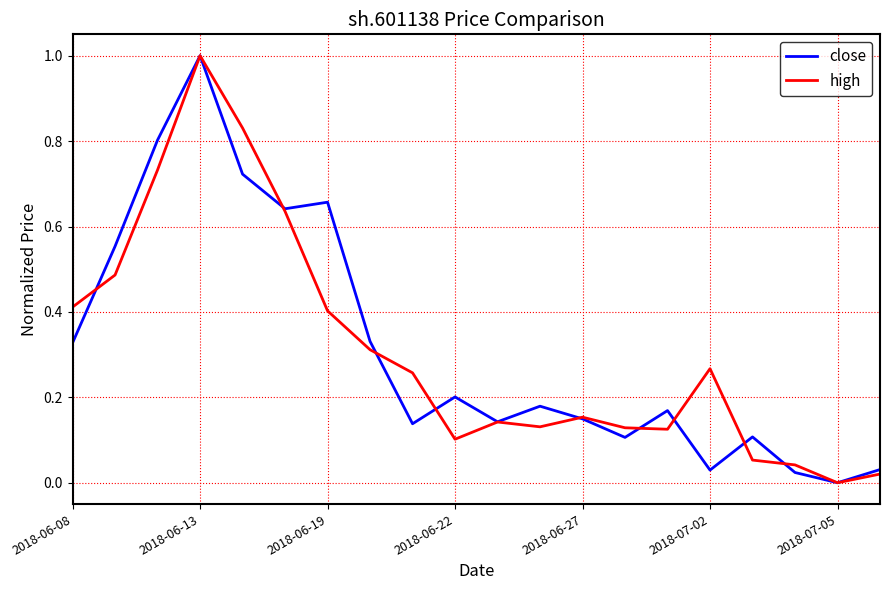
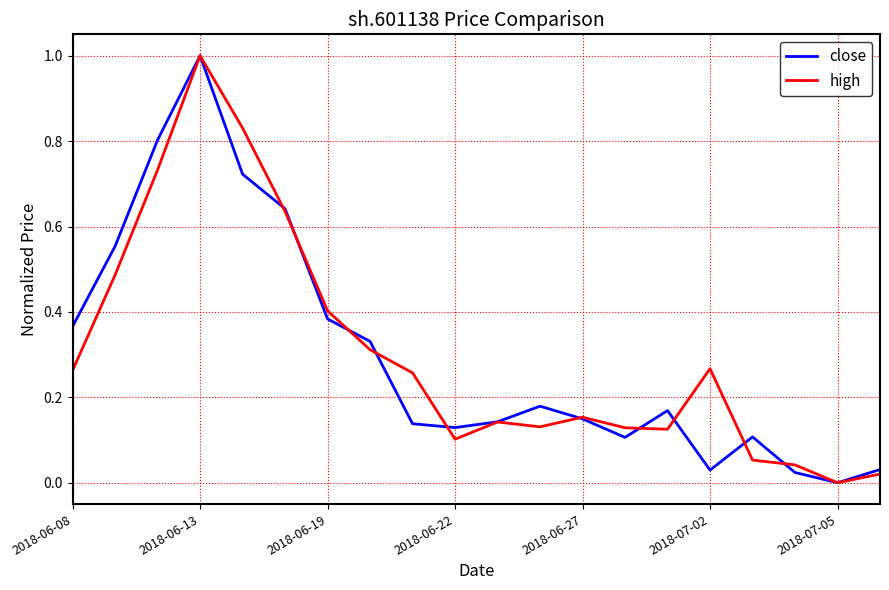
  {
    "close": {
-     "2018-06-08": 0.33,
-     "2018-06-19": 0.66,
-     "2018-06-22": 0.20,
+     "2018-06-08": 0.37,
+     "2018-06-19": 0.38,
+     "2018-06-22": 0.13,
      "2018-07-02": 0.03
    },
    "high": {
-     "2018-06-08": 0.41,
+     "2018-06-08": 0.26,
      "2018-06-19": 0.40,
      "2018-06-22": 0.10,
      "2018-07-02": 0.27
    }
  }
